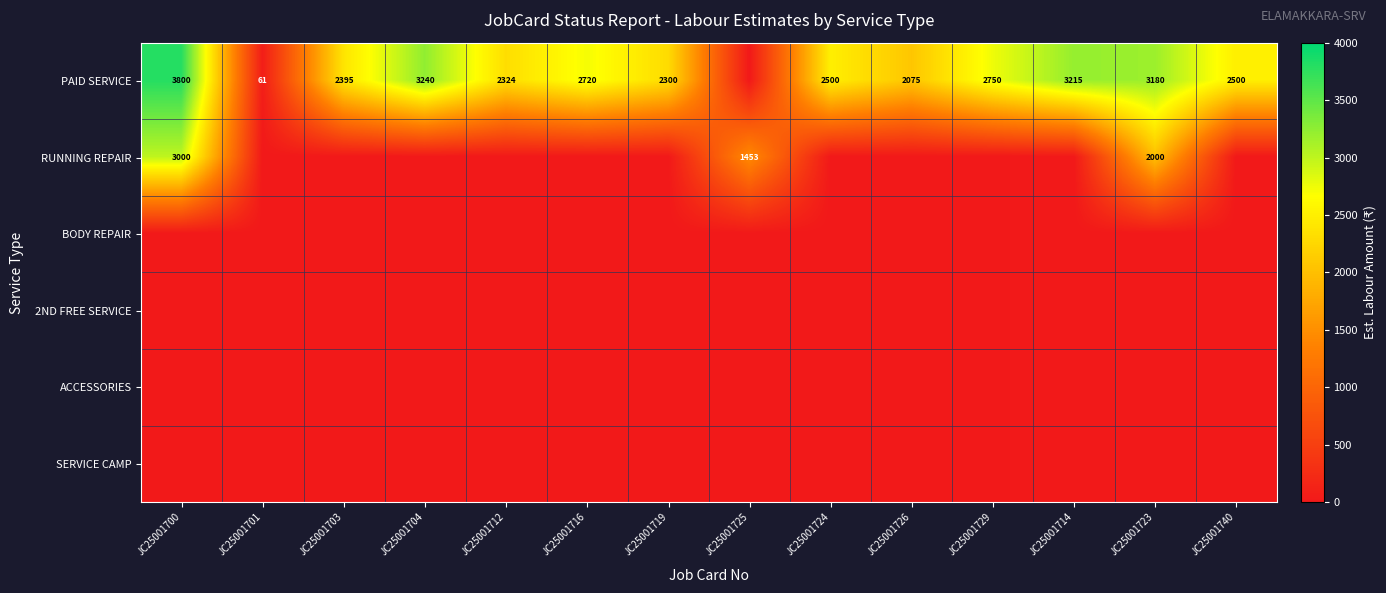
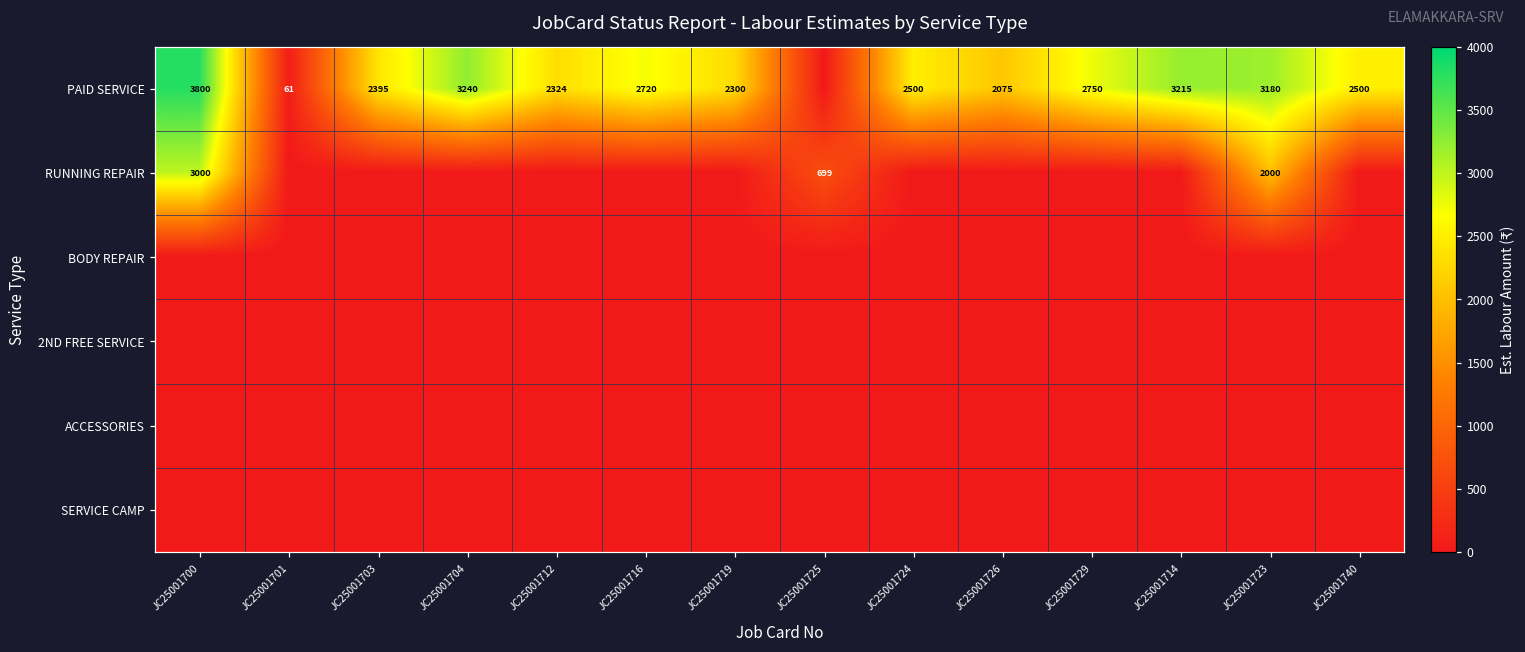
  {
    "PAID SERVICE": {
      "JC25001700": 3800,
      "JC25001701": 61,
      "JC25001703": 2395,
      "JC25001704": 3240,
      "JC25001712": 2324,
      "JC25001716": 2720,
      "JC25001719": 2300,
      "JC25001724": 2500,
      "JC25001726": 2075,
      "JC25001729": 2750,
      "JC25001714": 3215,
      "JC25001723": 3180,
      "JC25001740": 2500
    },
    "RUNNING REPAIR": {
      "JC25001700": 3000,
-     "JC25001725": 1453,
+     "JC25001725": 699,
      "JC25001723": 2000
    }
  }
